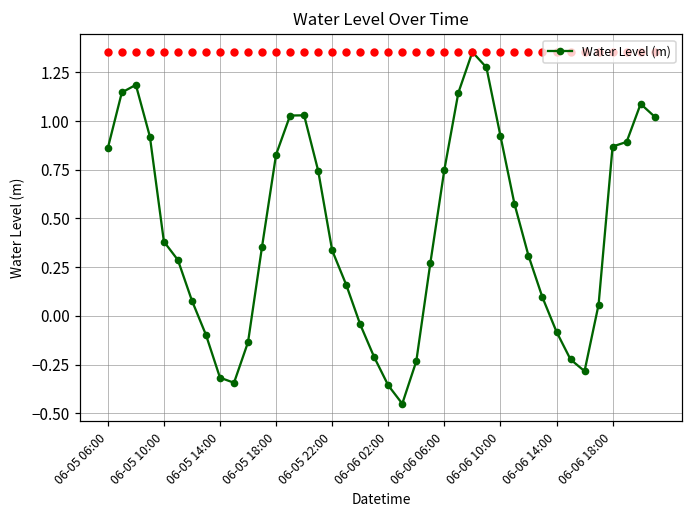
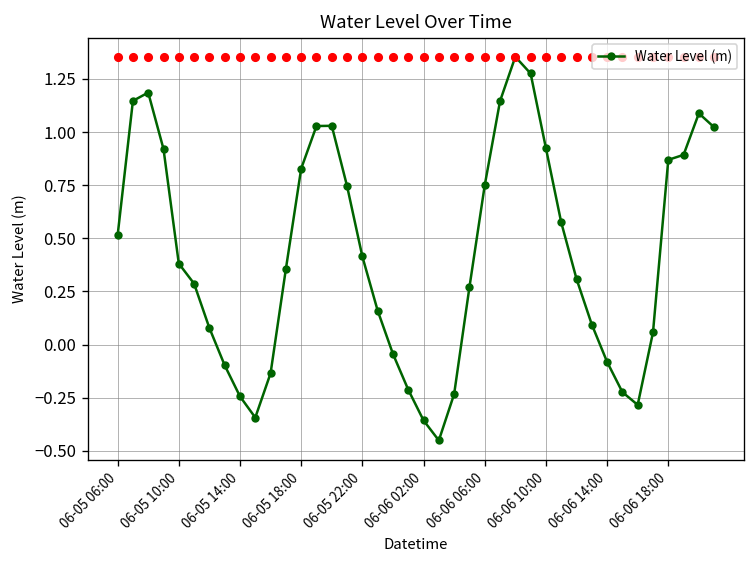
  {
    "Water Level (m)": {
-     "06-05 06:00": 0.86,
+     "06-05 06:00": 0.51,
      "06-05 10:00": 0.38,
-     "06-05 14:00": -0.32,
+     "06-05 14:00": -0.24,
      "06-05 18:00": 0.83,
-     "06-05 22:00": 0.34,
+     "06-05 22:00": 0.41,
      "06-06 02:00": -0.36,
      "06-06 06:00": 0.75,
      "06-06 10:00": 0.92,
      "06-06 14:00": -0.08,
      "06-06 18:00": 0.87
    }
  }
